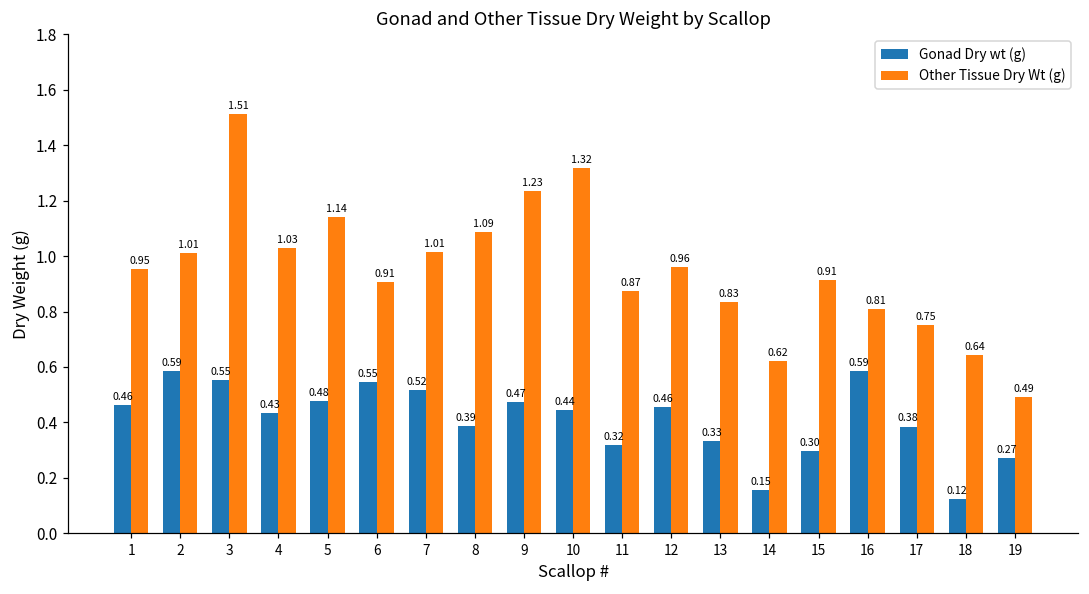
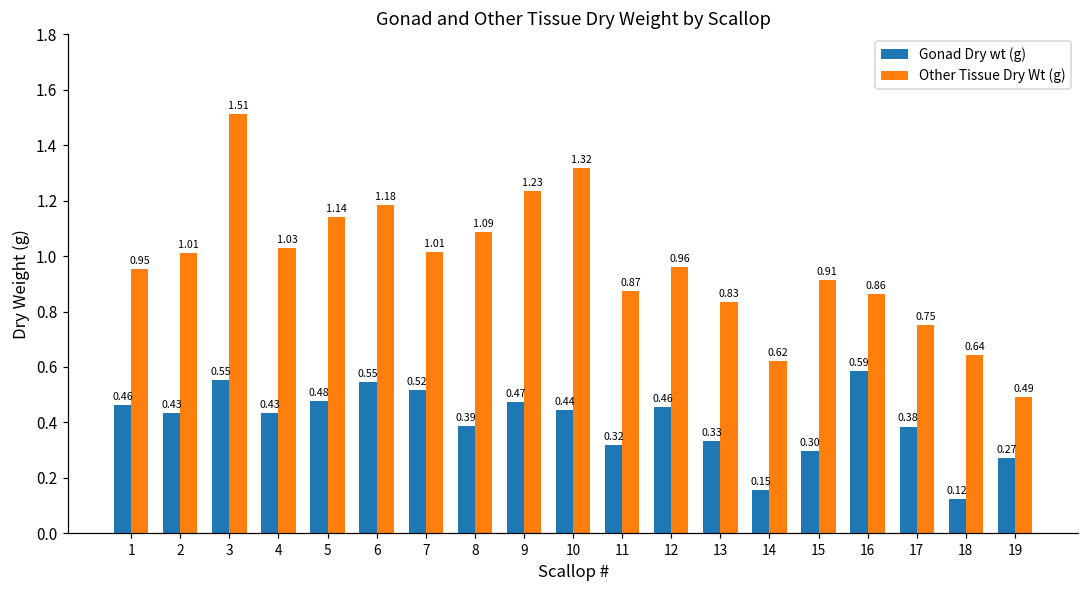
  {
    "Gonad Dry wt (g)": {
      "1": 0.46,
-     "2": 0.59,
+     "2": 0.43,
      "3": 0.55,
      "4": 0.43,
      "5": 0.48,
      "6": 0.55,
      "7": 0.52,
      "8": 0.39,
      "9": 0.47,
      "10": 0.44,
      "11": 0.32,
      "12": 0.46,
      "13": 0.33,
      "14": 0.15,
      "15": 0.30,
      "16": 0.59,
      "17": 0.38,
      "18": 0.12,
      "19": 0.27
    },
    "Other Tissue Dry Wt (g)": {
      "1": 0.95,
      "2": 1.01,
      "3": 1.51,
      "4": 1.03,
      "5": 1.14,
-     "6": 0.91,
+     "6": 1.18,
      "7": 1.01,
      "8": 1.09,
      "9": 1.23,
      "10": 1.32,
      "11": 0.87,
      "12": 0.96,
      "13": 0.83,
      "14": 0.62,
      "15": 0.91,
-     "16": 0.81,
+     "16": 0.86,
      "17": 0.75,
      "18": 0.64,
      "19": 0.49
    }
  }
